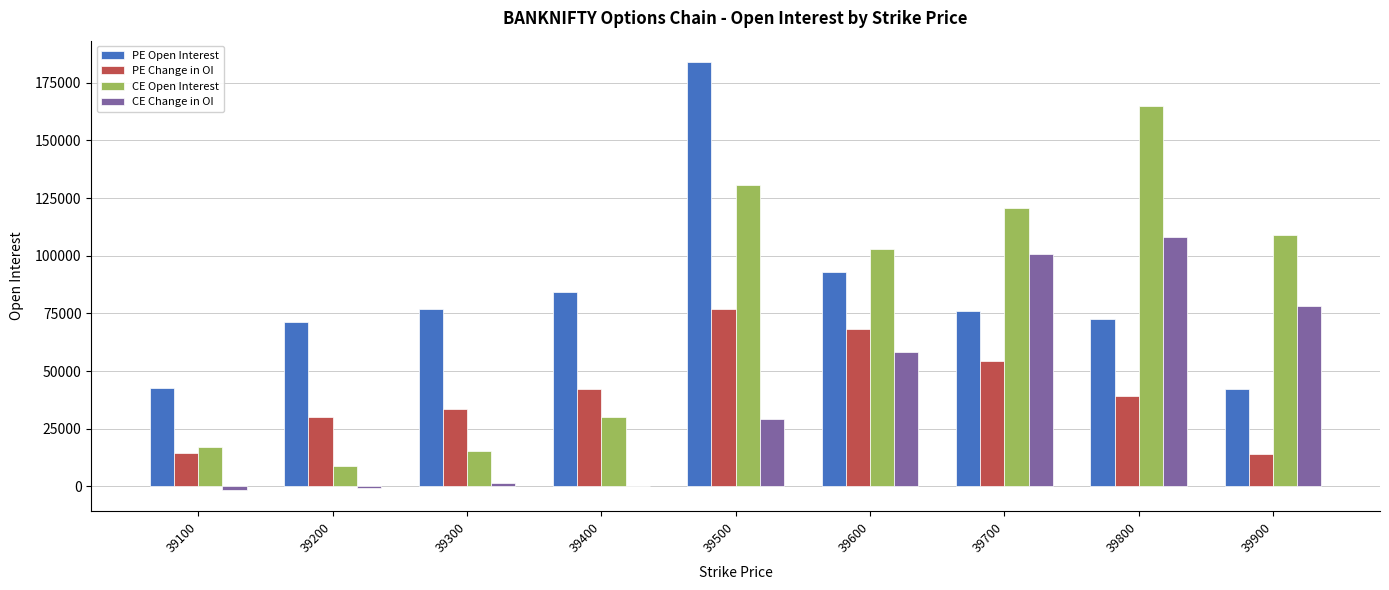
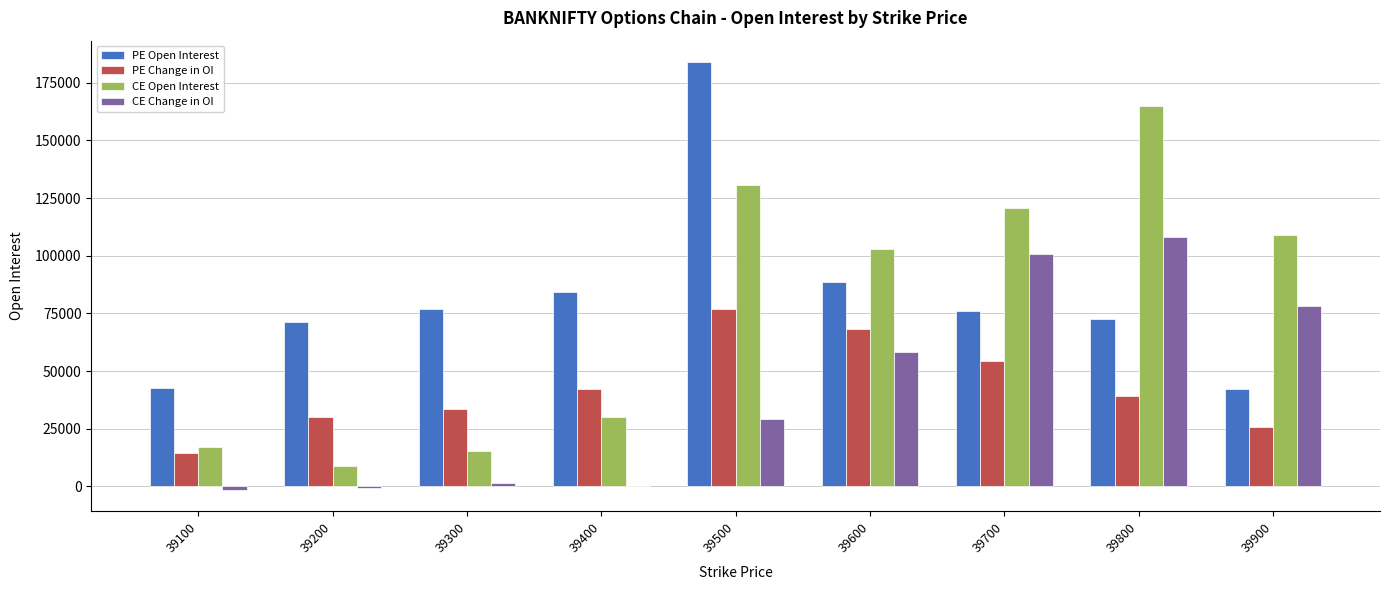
  {
    "PE Open Interest": {
      "39100": 43000,
      "39200": 71000,
      "39300": 77000,
      "39400": 84000,
      "39500": 184000,
-     "39600": 93000,
+     "39600": 89000,
      "39700": 76000,
      "39800": 73000,
      "39900": 42000
    },
    "PE Change in OI": {
      "39100": 14000,
      "39200": 30000,
      "39300": 34000,
      "39400": 42000,
      "39500": 77000,
      "39600": 68000,
      "39700": 54000,
      "39800": 39000,
-     "39900": 14000
+     "39900": 26000
    },
    "CE Open Interest": {
      "39100": 17000,
      "39200": 9000,
      "39300": 15000,
      "39400": 30000,
      "39500": 131000,
      "39600": 103000,
      "39700": 121000,
      "39800": 165000,
      "39900": 109000
    },
    "CE Change in OI": {
      "39100": -2000,
      "39300": 2000,
      "39500": 29000,
      "39600": 58000,
      "39700": 101000,
      "39800": 108000,
      "39900": 78000
    }
  }
